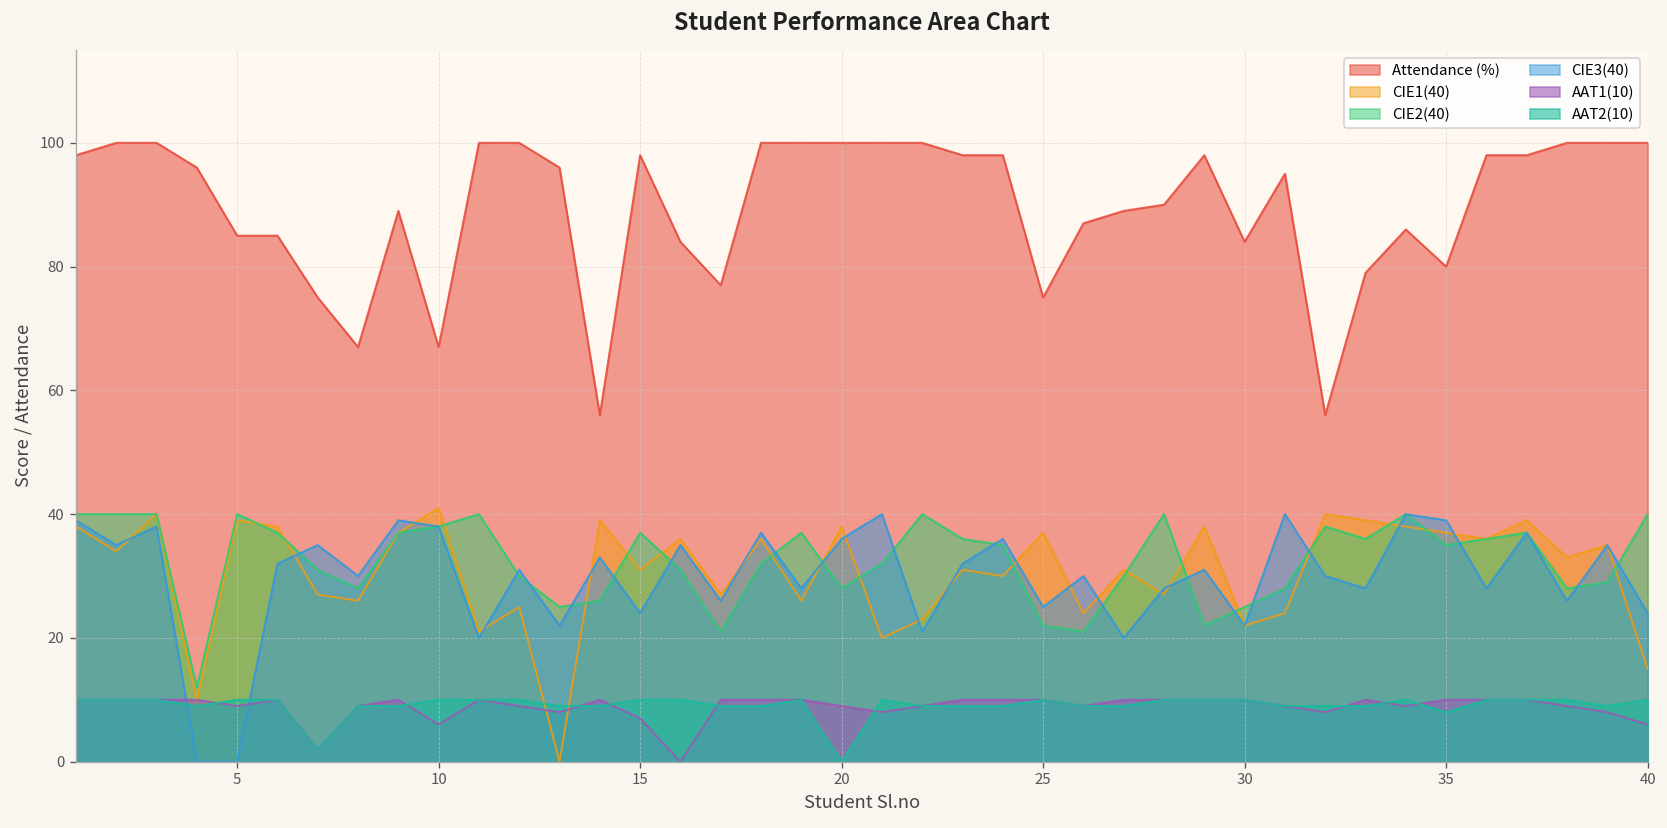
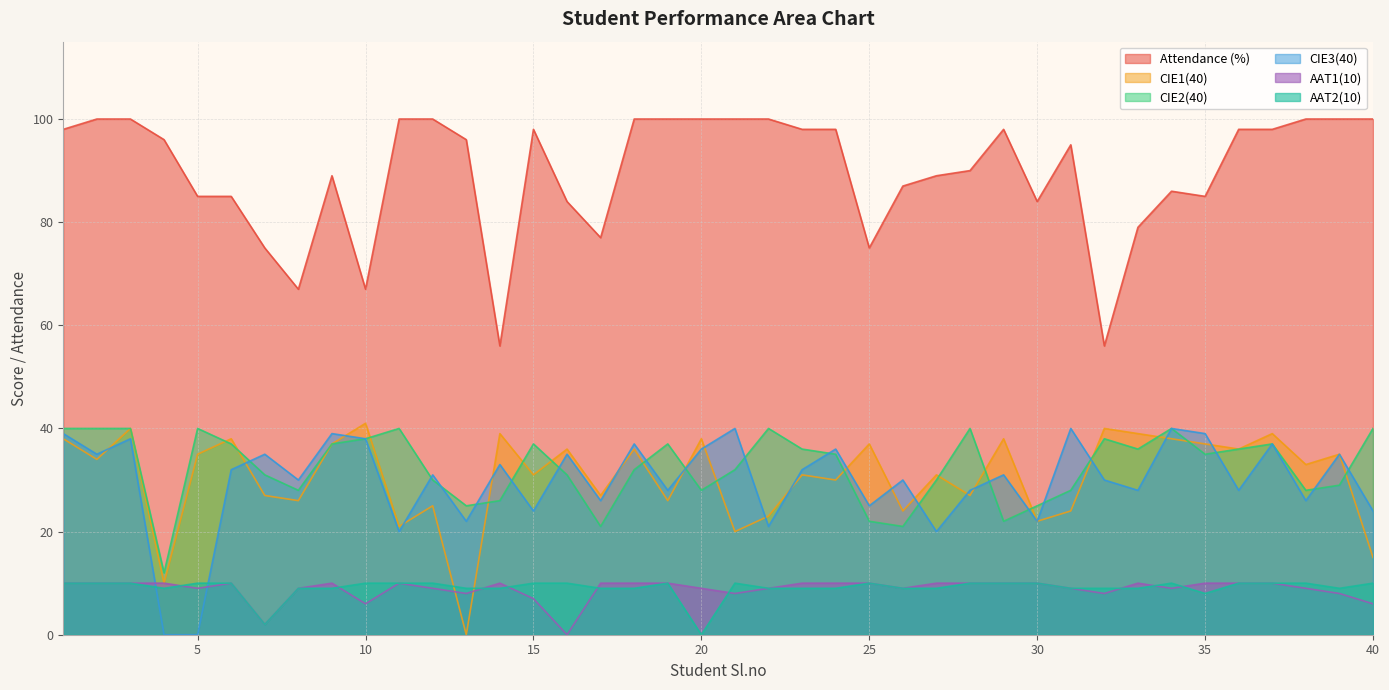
  {
    "Attendance (%)": {
      "5": 85,
      "10": 67,
      "15": 98,
      "20": 100,
      "25": 75,
      "30": 84,
-     "35": 80,
+     "35": 85,
      "40": 100
    },
    "CIE1(40)": {
-     "5": 39,
+     "5": 35,
      "10": 41,
      "15": 31,
      "20": 38,
      "25": 37,
      "35": 37,
      "40": 15
    },
    "CIE3(40)": {
      "5": 0,
      "15": 24,
      "20": 36,
      "25": 25,
      "35": 39,
      "40": 24
    },
    "AAT1(10)": {
      "5": 9,
      "10": 6,
      "15": 7,
      "20": 9,
      "35": 10,
      "40": 6
    }
  }
